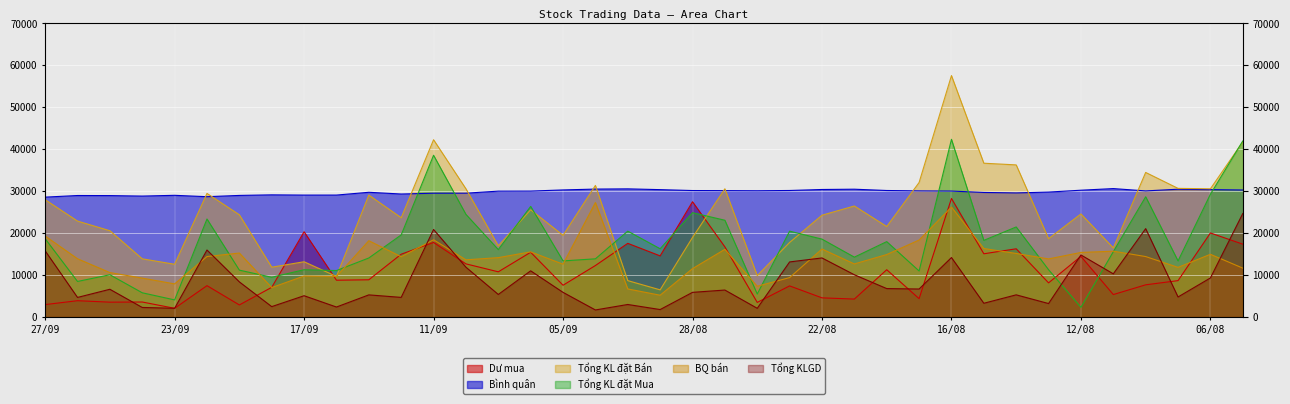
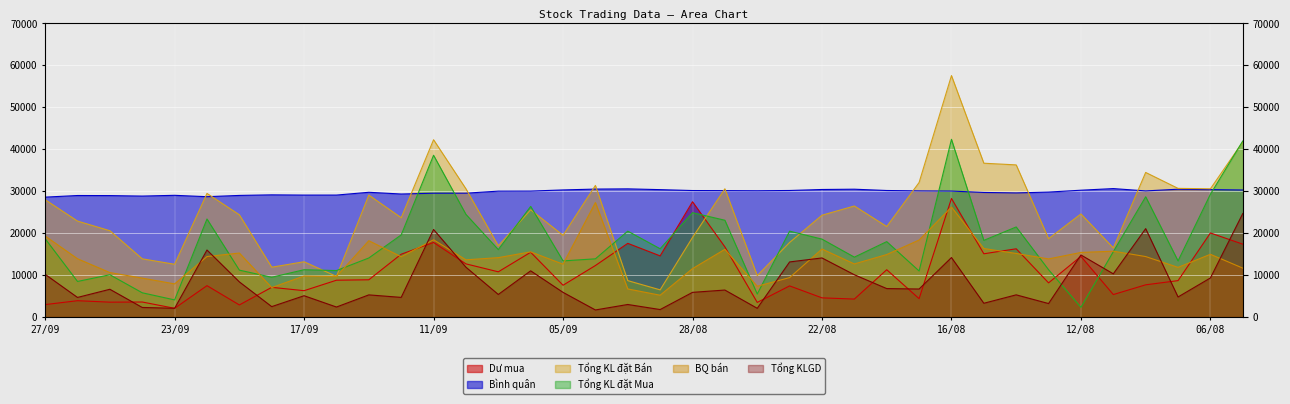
  {
    "Dư mua": {
      "27/09": 3000,
-     "17/09": 20000,
+     "17/09": 6000,
      "11/09": 18000,
      "05/09": 7000,
      "28/08": 27000,
      "22/08": 4000,
      "16/08": 28000,
      "06/08": 20000
    },
    "Bình quân": {
      "27/09": 29000,
      "23/09": 29000,
      "17/09": 29000,
      "11/09": 29000,
      "05/09": 30000,
      "28/08": 30000,
      "22/08": 30000,
      "16/08": 30000,
      "12/08": 30000
    },
    "Tổng KL đặt Mua": {
      "27/09": 19000,
      "23/09": 4000,
      "17/09": 11000,
      "11/09": 39000,
      "05/09": 13000,
      "28/08": 25000,
      "22/08": 19000,
      "16/08": 42000,
      "12/08": 2000,
      "06/08": 29000
    },
    "Tổng KLGD": {
-     "27/09": 16000,
+     "27/09": 10000,
      "17/09": 5000,
      "11/09": 21000,
      "05/09": 6000,
      "28/08": 6000,
      "22/08": 14000,
      "16/08": 14000,
      "06/08": 9000
    }
  }
